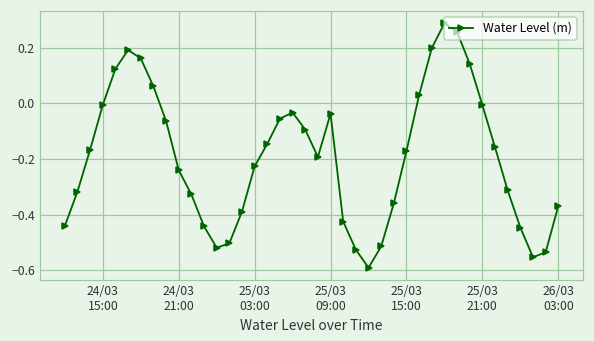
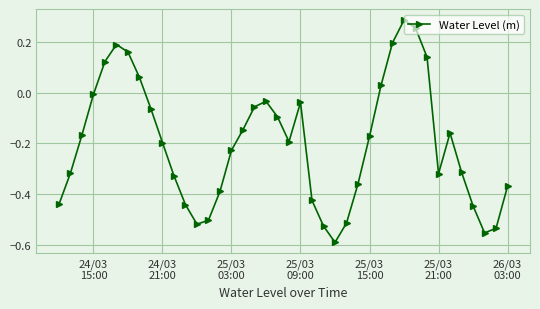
  {
    "24/03 15:00": -0.01,
-   "24/03 21:00": -0.24,
+   "24/03 21:00": -0.20,
    "25/03 03:00": -0.23,
    "25/03 09:00": -0.04,
    "25/03 15:00": -0.17,
-   "25/03 21:00": -0.01,
+   "25/03 21:00": -0.32,
    "26/03 03:00": -0.37
  }
